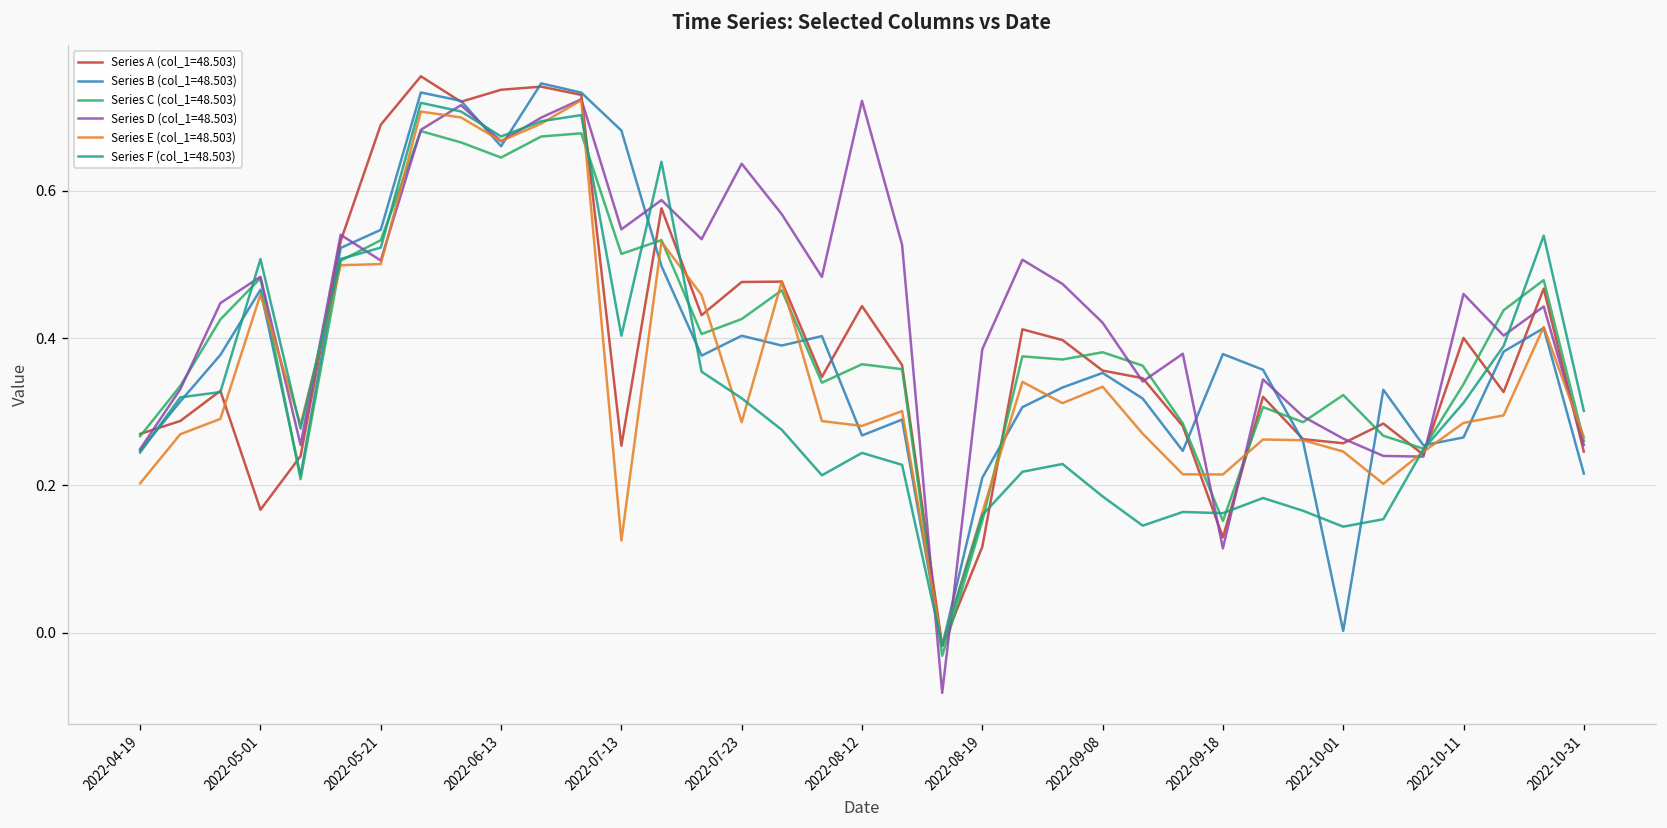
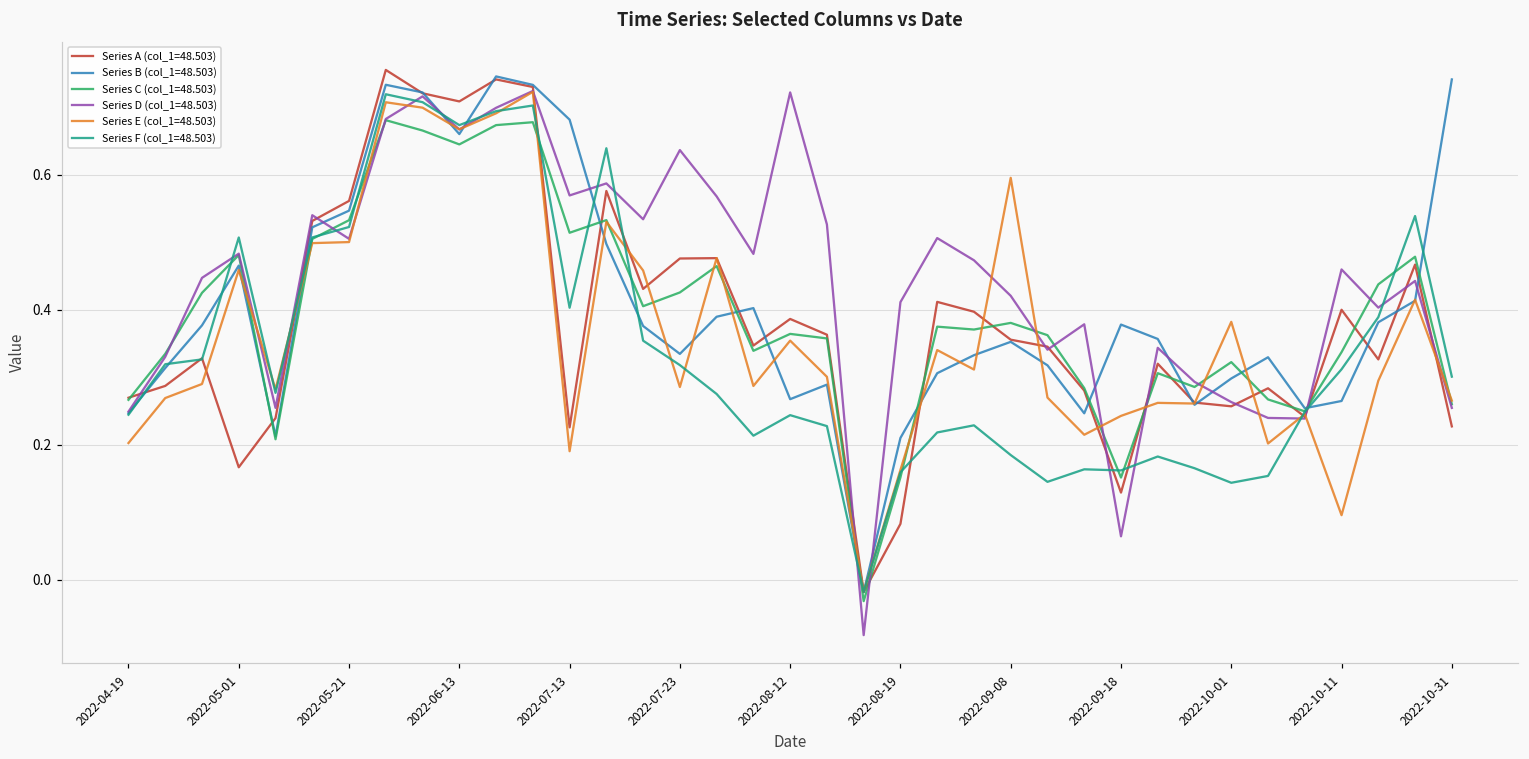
  {
    "Series A (col_1=48.503)": {
      "2022-05-01": 0.17,
-     "2022-05-21": 0.69,
-     "2022-06-13": 0.74,
-     "2022-07-13": 0.25,
+     "2022-05-21": 0.56,
+     "2022-06-13": 0.71,
+     "2022-07-13": 0.23,
      "2022-07-23": 0.48,
-     "2022-08-12": 0.44,
-     "2022-08-19": 0.12,
+     "2022-08-12": 0.39,
+     "2022-08-19": 0.08,
      "2022-09-18": 0.13,
      "2022-10-01": 0.26,
      "2022-10-11": 0.40,
-     "2022-10-31": 0.25
+     "2022-10-31": 0.23
    },
    "Series B (col_1=48.503)": {
      "2022-05-01": 0.47,
      "2022-05-21": 0.55,
      "2022-06-13": 0.66,
      "2022-07-13": 0.68,
-     "2022-07-23": 0.40,
+     "2022-07-23": 0.33,
      "2022-08-12": 0.27,
      "2022-08-19": 0.21,
      "2022-09-18": 0.38,
-     "2022-10-01": 0.00,
+     "2022-10-01": 0.30,
      "2022-10-11": 0.26,
-     "2022-10-31": 0.22
+     "2022-10-31": 0.74
    },
    "Series D (col_1=48.503)": {
      "2022-05-21": 0.51,
-     "2022-07-13": 0.55,
+     "2022-07-13": 0.57,
      "2022-07-23": 0.64,
      "2022-08-12": 0.72,
-     "2022-08-19": 0.38,
+     "2022-08-19": 0.41,
      "2022-09-08": 0.42,
-     "2022-09-18": 0.11,
+     "2022-09-18": 0.06,
      "2022-10-01": 0.26,
      "2022-10-11": 0.46,
      "2022-10-31": 0.25
    },
    "Series E (col_1=48.503)": {
      "2022-04-19": 0.20,
      "2022-05-01": 0.46,
      "2022-05-21": 0.50,
-     "2022-07-13": 0.12,
+     "2022-07-13": 0.19,
      "2022-07-23": 0.29,
-     "2022-08-12": 0.28,
-     "2022-09-08": 0.33,
-     "2022-09-18": 0.21,
-     "2022-10-01": 0.25,
-     "2022-10-11": 0.28,
+     "2022-08-12": 0.35,
+     "2022-09-08": 0.60,
+     "2022-09-18": 0.24,
+     "2022-10-01": 0.38,
+     "2022-10-11": 0.10,
      "2022-10-31": 0.27
    }
  }
